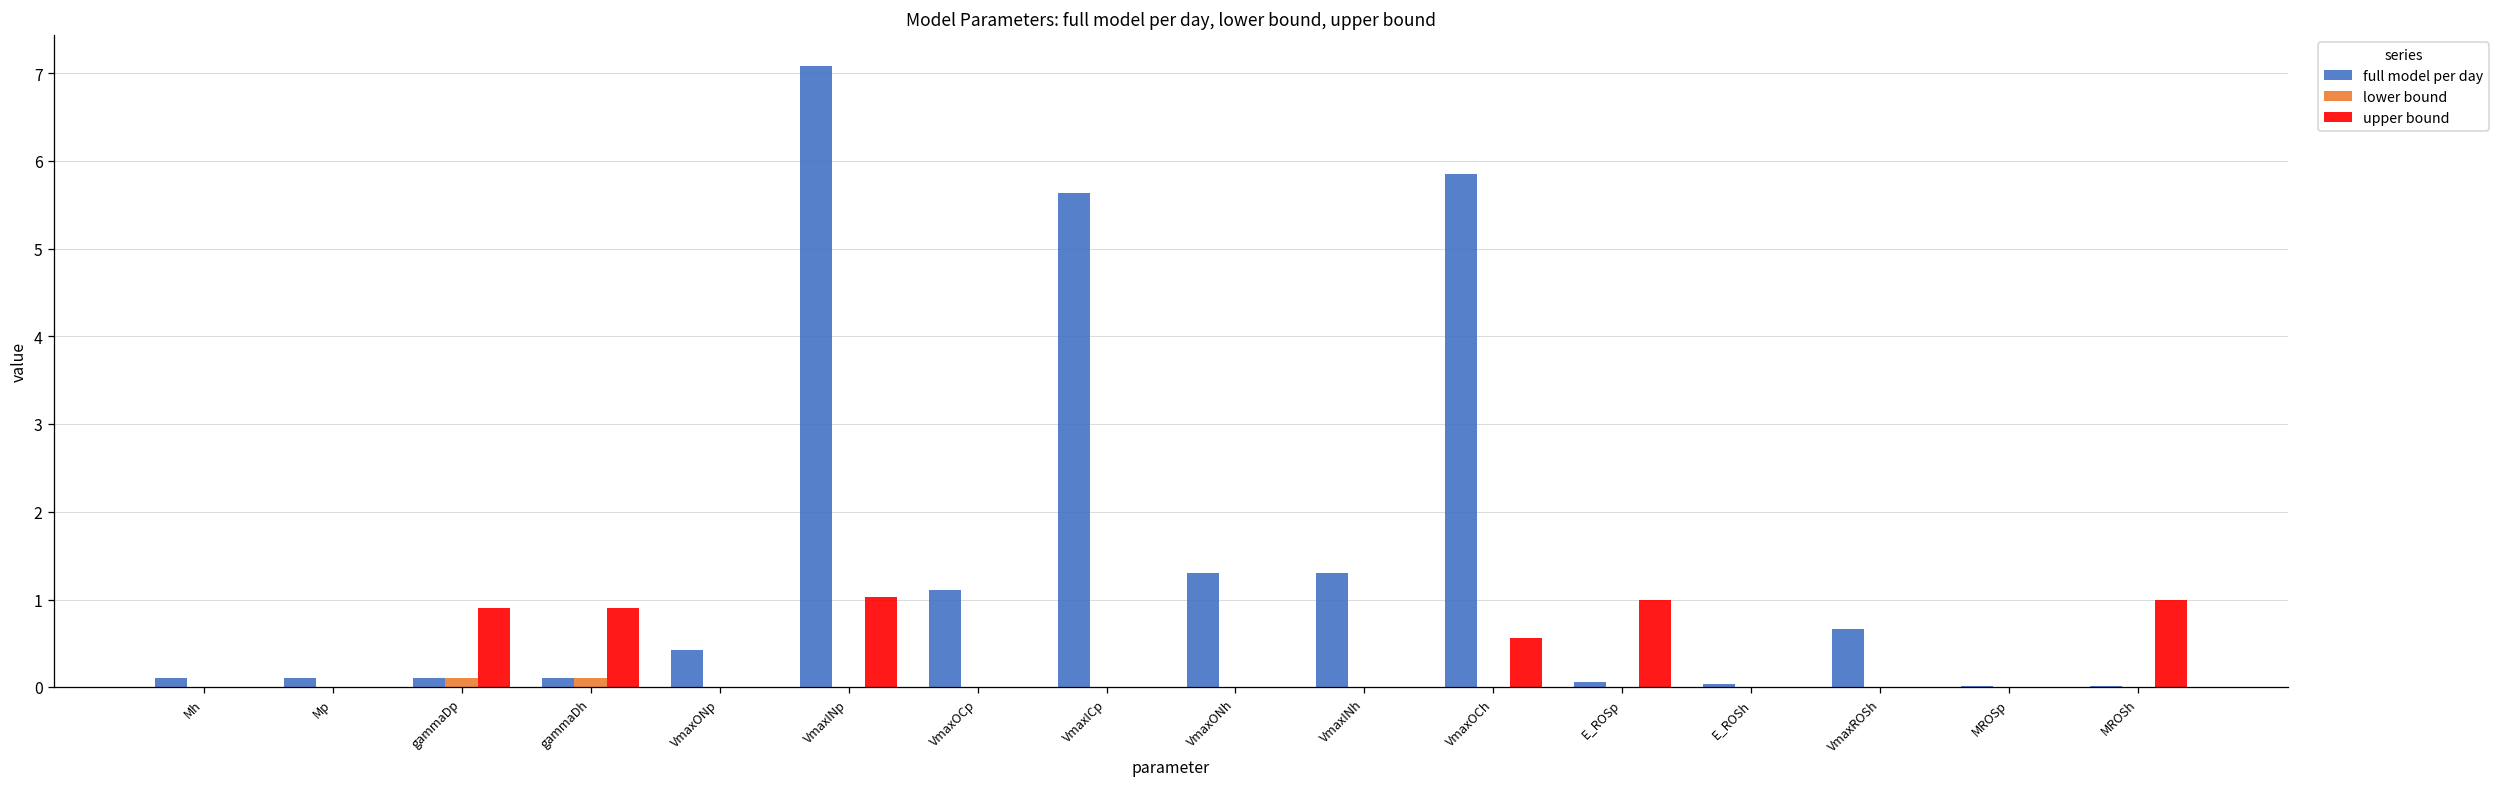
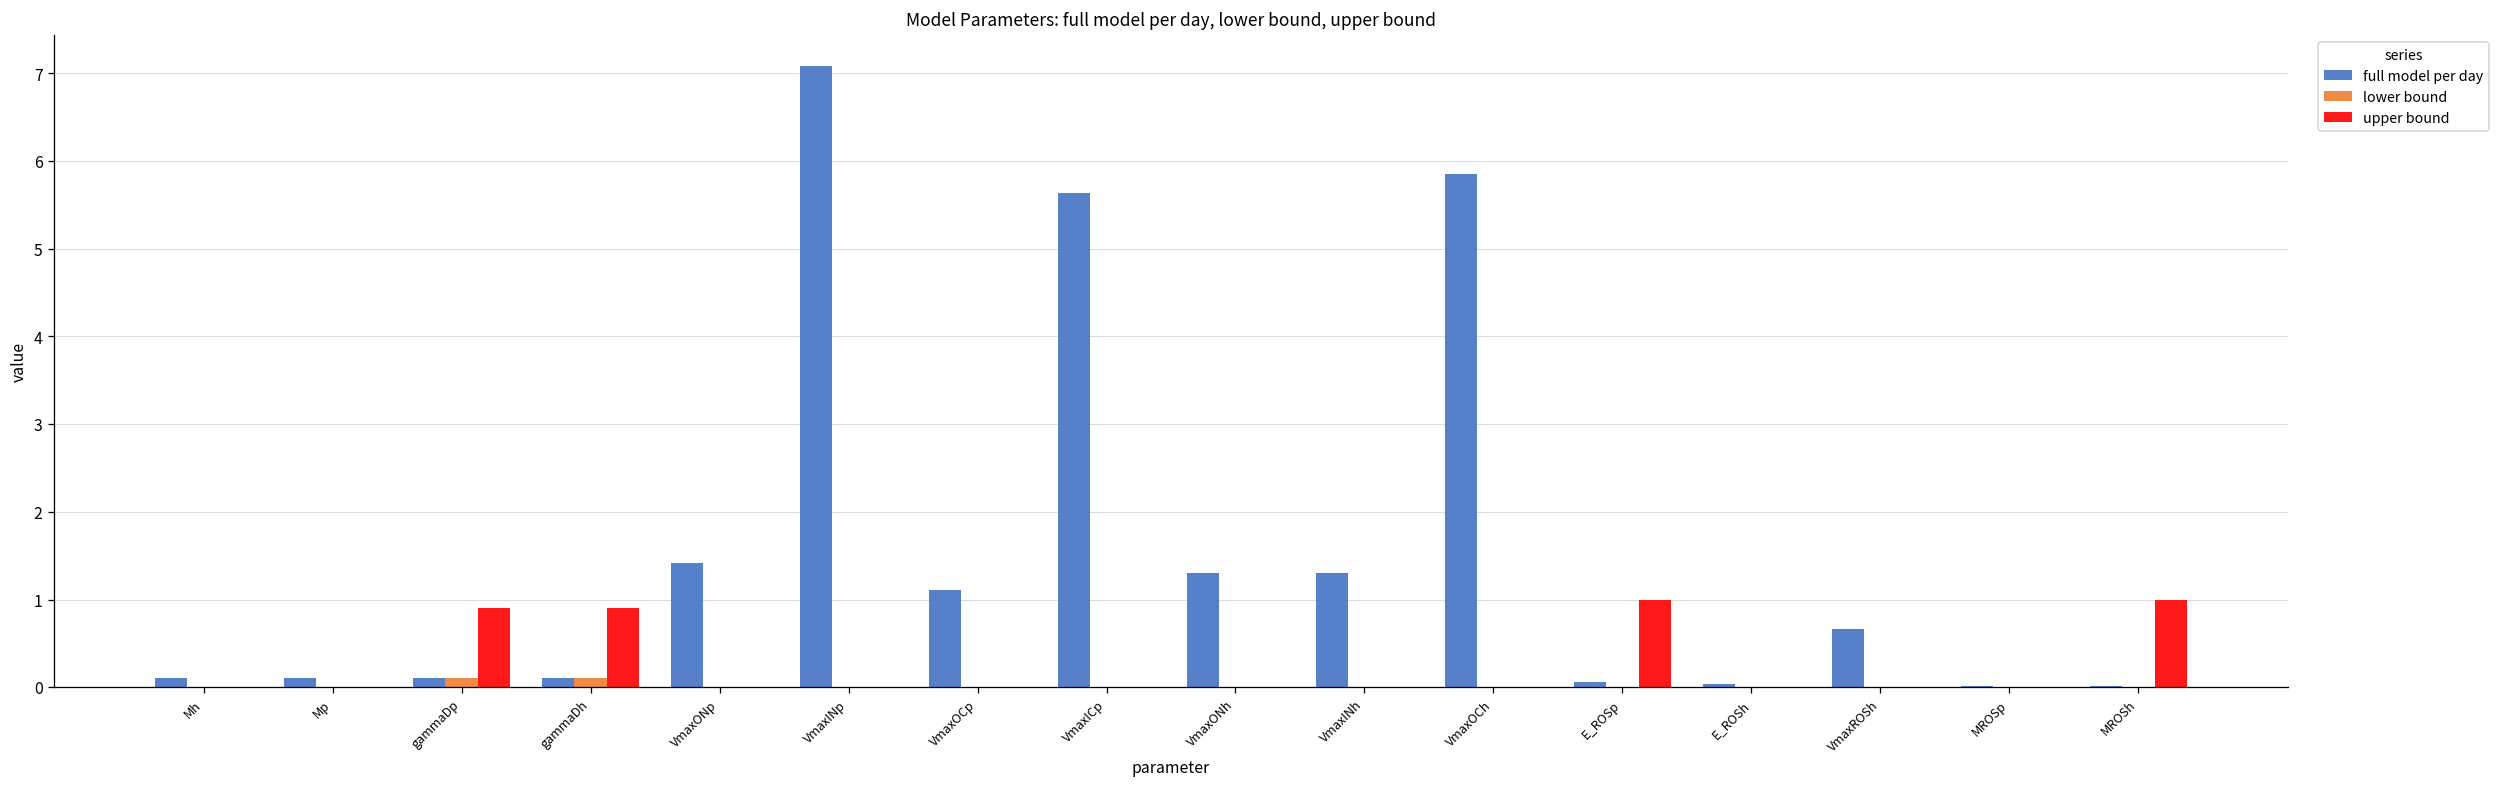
  {
    "full model per day": {
      "Mh": 0.1,
      "Mp": 0.1,
      "gammaDp": 0.1,
      "gammaDh": 0.1,
-     "VmaxONp": 0.4,
+     "VmaxONp": 1.4,
      "VmaxINp": 7.1,
      "VmaxOCp": 1.1,
      "VmaxICp": 5.6,
      "VmaxONh": 1.3,
      "VmaxINh": 1.3,
      "VmaxOCh": 5.9,
      "E_ROSp": 0.1,
      "E_ROSh": 0.0,
      "VmaxROSh": 0.7
    },
    "lower bound": {
      "gammaDp": 0.1,
      "gammaDh": 0.1,
      "MROSp": 0.0,
      "MROSh": 0.0
    },
    "upper bound": {
      "gammaDp": 0.9,
      "gammaDh": 0.9,
-     "VmaxINp": 1.0,
-     "VmaxOCh": 0.6,
+     "VmaxINp": 0.0,
+     "VmaxOCh": 0.0,
      "E_ROSp": 1.0,
      "MROSh": 1.0
    }
  }
